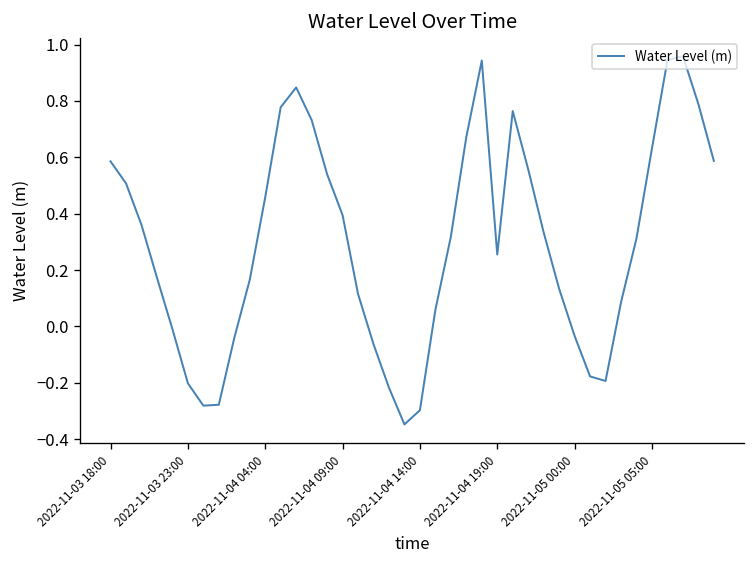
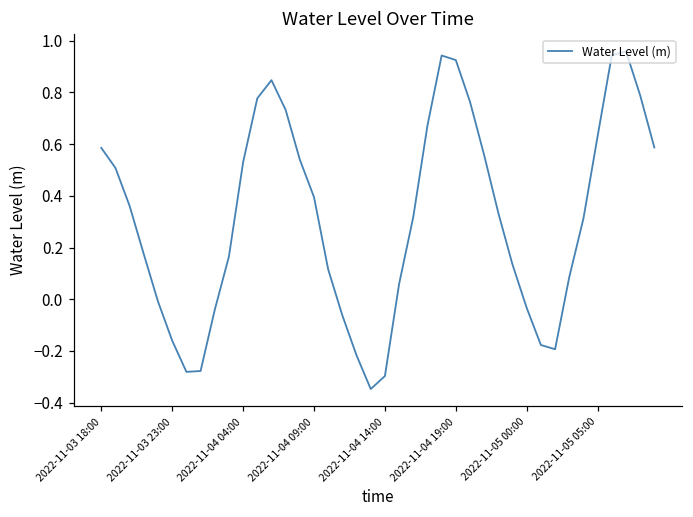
  {
    "2022-11-03 18:00": 0.59,
-   "2022-11-03 23:00": -0.20,
-   "2022-11-04 04:00": 0.46,
+   "2022-11-03 23:00": -0.16,
+   "2022-11-04 04:00": 0.53,
    "2022-11-04 09:00": 0.39,
    "2022-11-04 14:00": -0.30,
-   "2022-11-04 19:00": 0.26,
+   "2022-11-04 19:00": 0.93,
    "2022-11-05 00:00": -0.03,
    "2022-11-05 05:00": 0.63
  }
